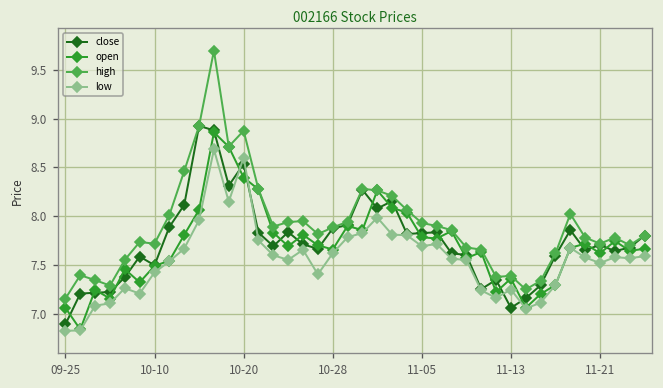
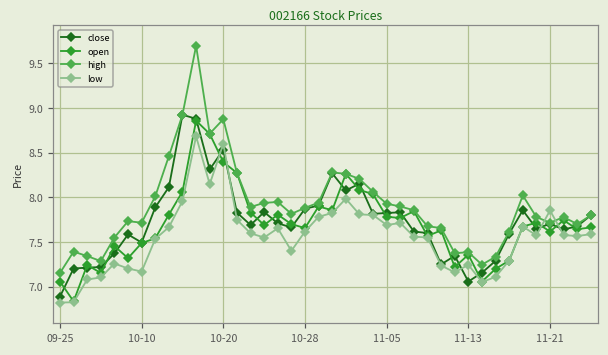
  {
    "low": {
      "09-25": 6.8,
-     "10-10": 7.4,
+     "10-10": 7.2,
      "10-20": 8.6,
      "10-28": 7.6,
      "11-05": 7.7,
      "11-13": 7.2,
-     "11-21": 7.5
+     "11-21": 7.9
    }
  }
